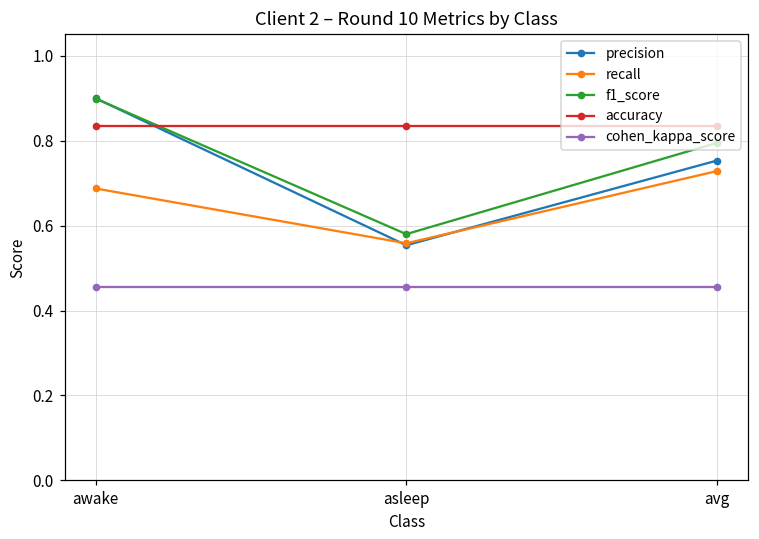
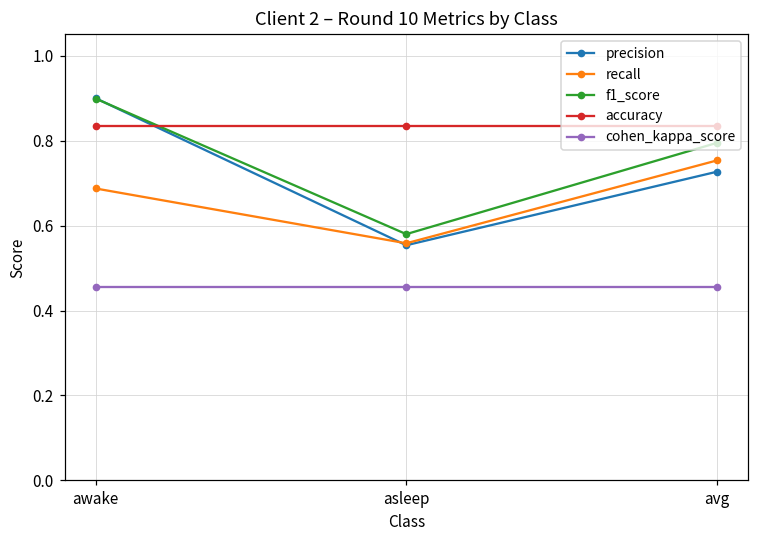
  {
    "precision": {
-     "avg": 0.75
+     "avg": 0.73
    },
    "recall": {
      "awake": 0.69,
-     "avg": 0.73
+     "avg": 0.75
    },
    "f1_score": {
      "asleep": 0.58
    },
    "accuracy": {
      "awake": 0.84,
      "asleep": 0.84
    },
    "cohen_kappa_score": {
      "awake": 0.46,
      "asleep": 0.46,
      "avg": 0.46
    }
  }
